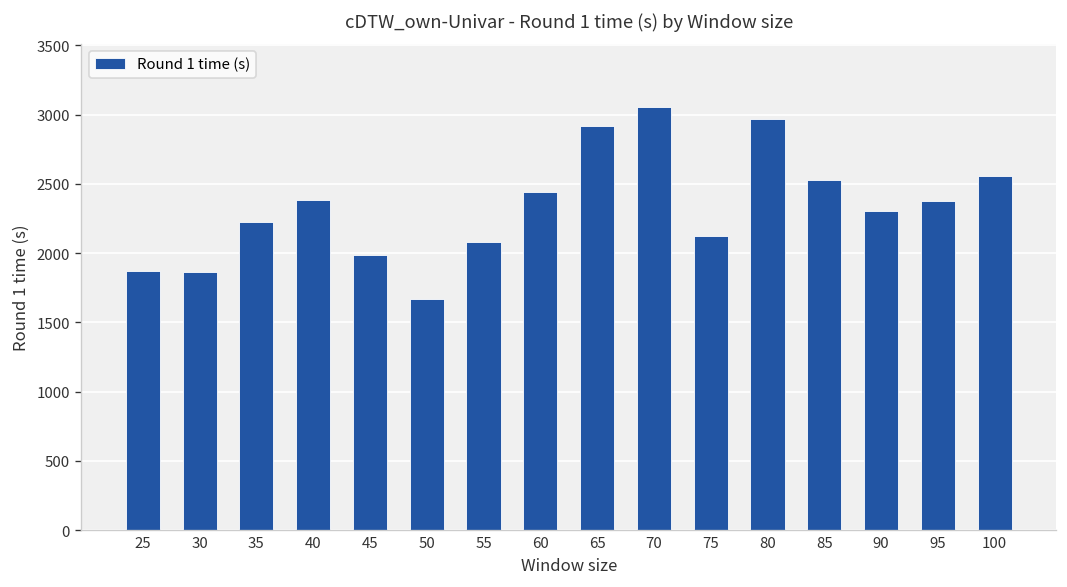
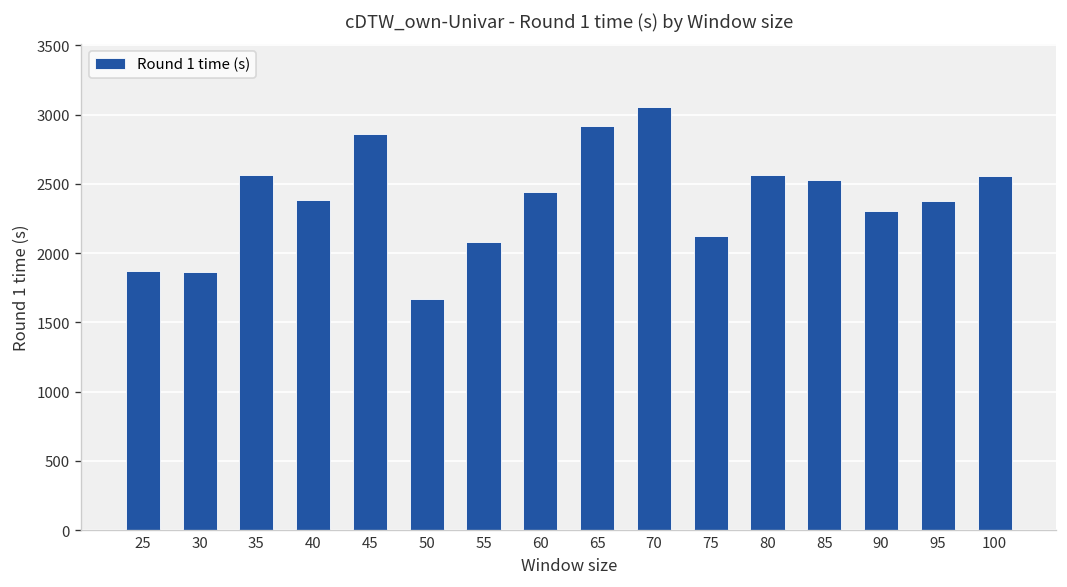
  {
    "25": 1870,
    "30": 1870,
-   "35": 2220,
+   "35": 2560,
    "40": 2390,
-   "45": 1990,
+   "45": 2860,
    "50": 1670,
    "55": 2080,
    "60": 2440,
    "65": 2920,
    "70": 3060,
    "75": 2130,
-   "80": 2970,
+   "80": 2570,
    "85": 2530,
    "90": 2300,
    "95": 2380,
    "100": 2560
  }
